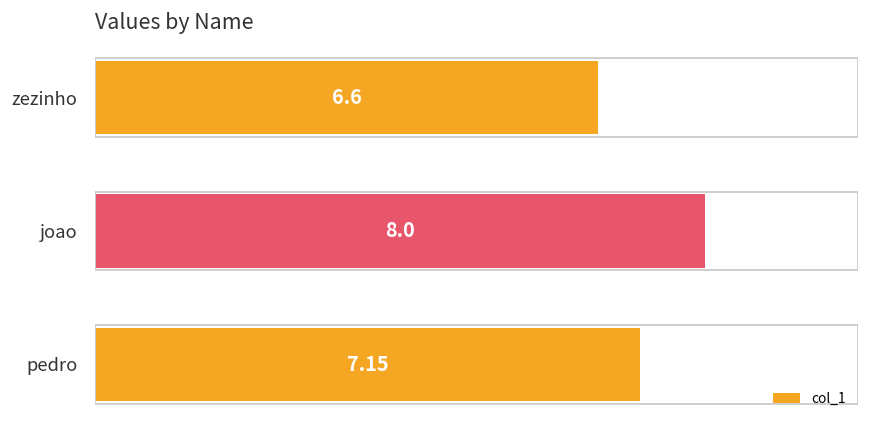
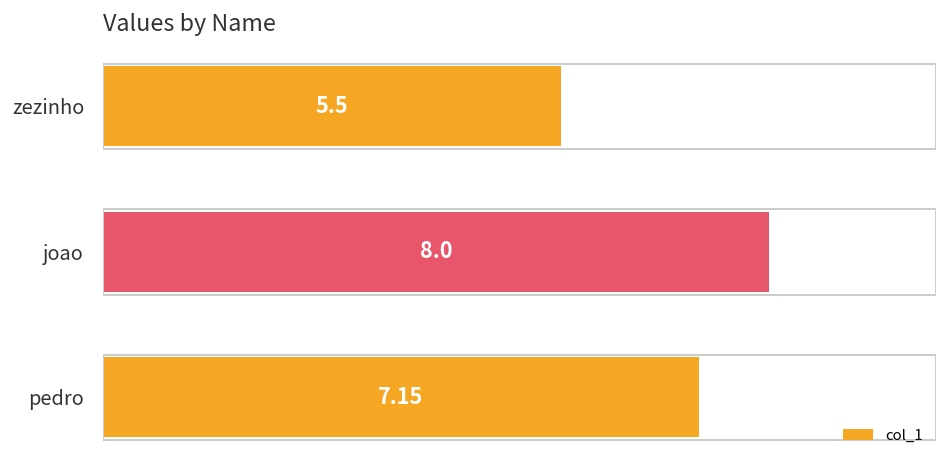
  {
-   "zezinho": 6.6,
+   "zezinho": 5.5,
    "joao": 8.0,
    "pedro": 7.15
  }
